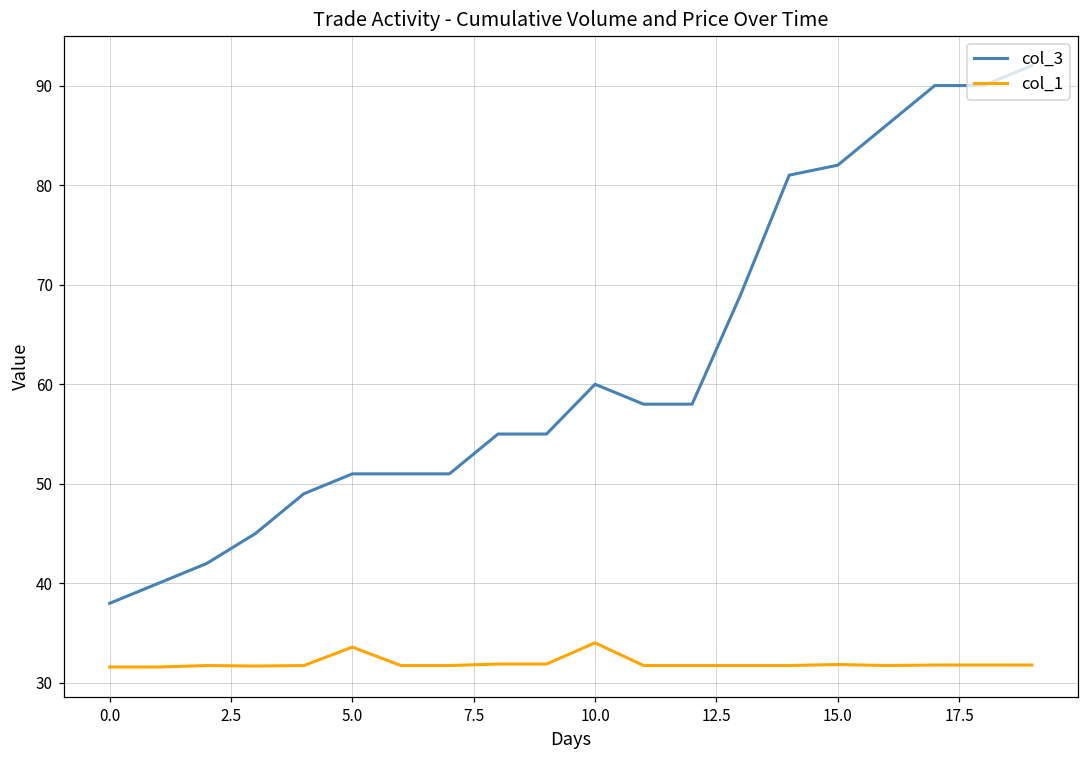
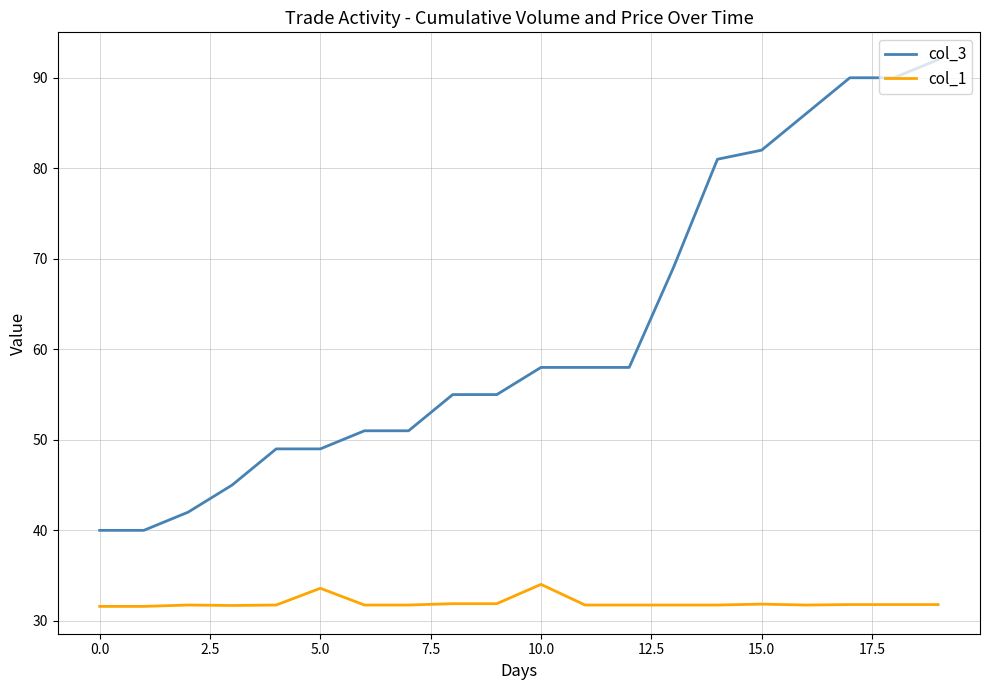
  {
    "col_3": {
-     "0.0": 38,
-     "5.0": 51,
-     "10.0": 60,
+     "0.0": 40,
+     "5.0": 49,
+     "10.0": 58,
      "15.0": 82
    },
    "col_1": {
      "0.0": 32,
      "5.0": 34,
      "10.0": 34,
      "15.0": 32
    }
  }
